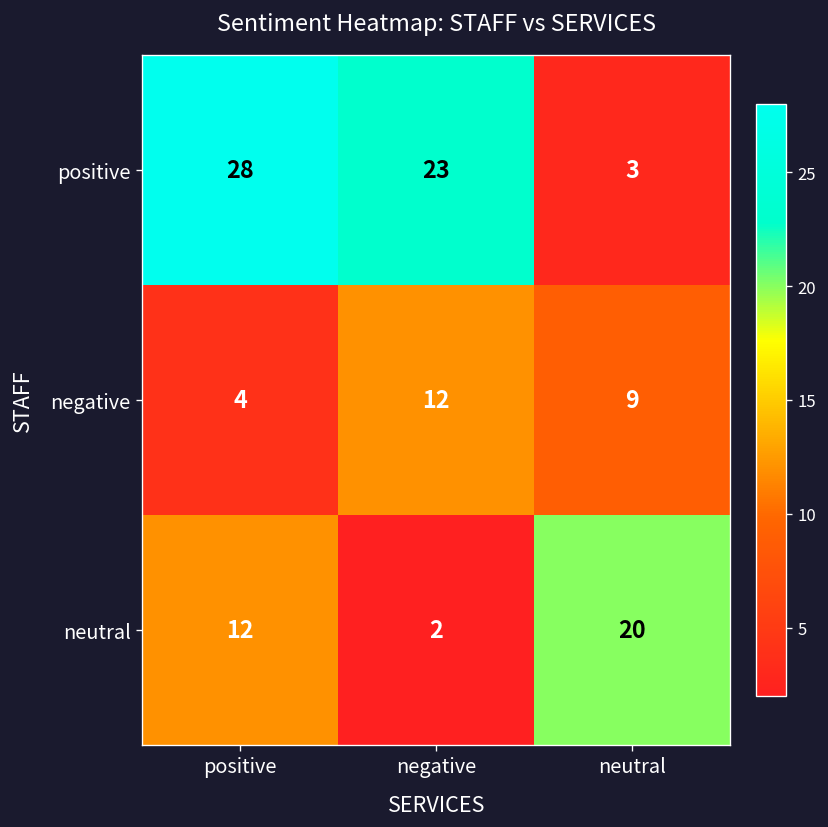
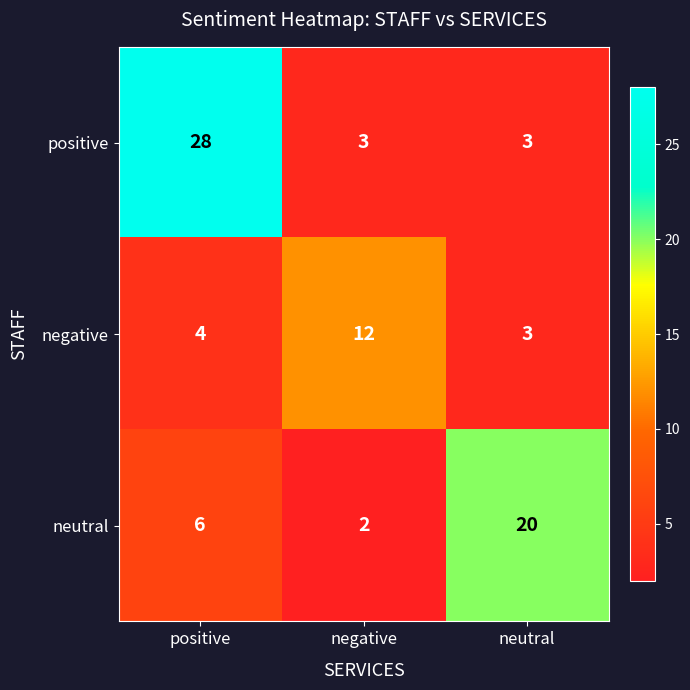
  {
    "positive": {
      "positive": 28,
-     "negative": 23,
+     "negative": 3,
      "neutral": 3
    },
    "negative": {
      "positive": 4,
      "negative": 12,
-     "neutral": 9
+     "neutral": 3
    },
    "neutral": {
-     "positive": 12,
+     "positive": 6,
      "negative": 2,
      "neutral": 20
    }
  }
